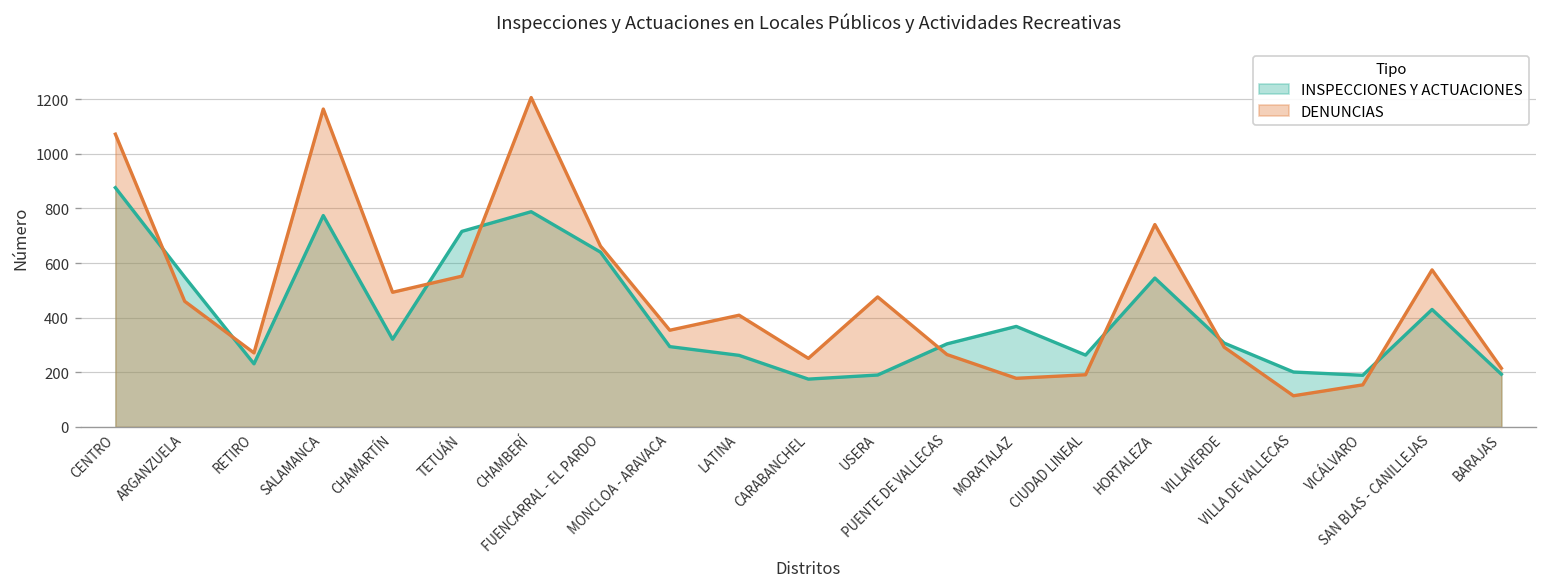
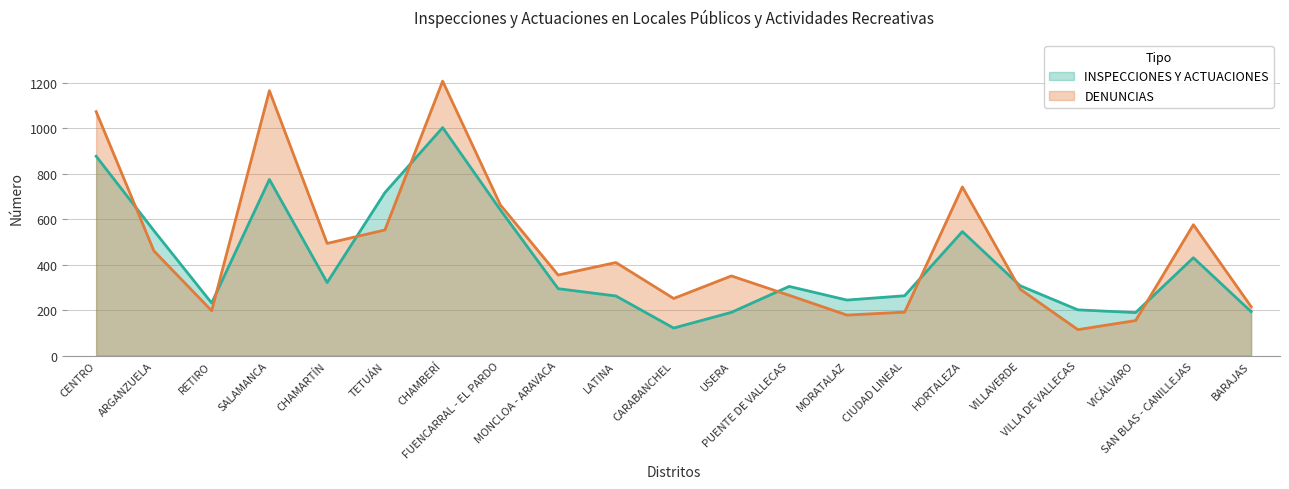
  {
    "INSPECCIONES Y ACTUACIONES": {
      "CENTRO": 880,
      "ARGANZUELA": 550,
      "RETIRO": 230,
      "SALAMANCA": 770,
      "CHAMARTÍN": 320,
      "TETUÁN": 720,
-     "CHAMBERÍ": 790,
+     "CHAMBERÍ": 1000,
      "FUENCARRAL - EL PARDO": 640,
      "MONCLOA - ARAVACA": 290,
      "LATINA": 260,
-     "CARABANCHEL": 180,
+     "CARABANCHEL": 120,
      "USERA": 190,
      "PUENTE DE VALLECAS": 300,
-     "MORATALAZ": 370,
+     "MORATALAZ": 240,
      "CIUDAD LINEAL": 260,
      "HORTALEZA": 550,
      "VILLAVERDE": 310,
      "VILLA DE VALLECAS": 200,
      "VICÁLVARO": 190,
      "SAN BLAS - CANILLEJAS": 430,
      "BARAJAS": 190
    },
    "DENUNCIAS": {
      "CENTRO": 1070,
      "ARGANZUELA": 460,
-     "RETIRO": 270,
+     "RETIRO": 200,
      "SALAMANCA": 1160,
      "CHAMARTÍN": 490,
      "TETUÁN": 550,
      "CHAMBERÍ": 1210,
      "FUENCARRAL - EL PARDO": 660,
      "MONCLOA - ARAVACA": 350,
      "LATINA": 410,
      "CARABANCHEL": 250,
-     "USERA": 480,
+     "USERA": 350,
      "PUENTE DE VALLECAS": 270,
      "MORATALAZ": 180,
      "CIUDAD LINEAL": 190,
      "HORTALEZA": 740,
      "VILLAVERDE": 290,
      "VILLA DE VALLECAS": 110,
      "VICÁLVARO": 150,
      "SAN BLAS - CANILLEJAS": 580,
      "BARAJAS": 220
    }
  }
